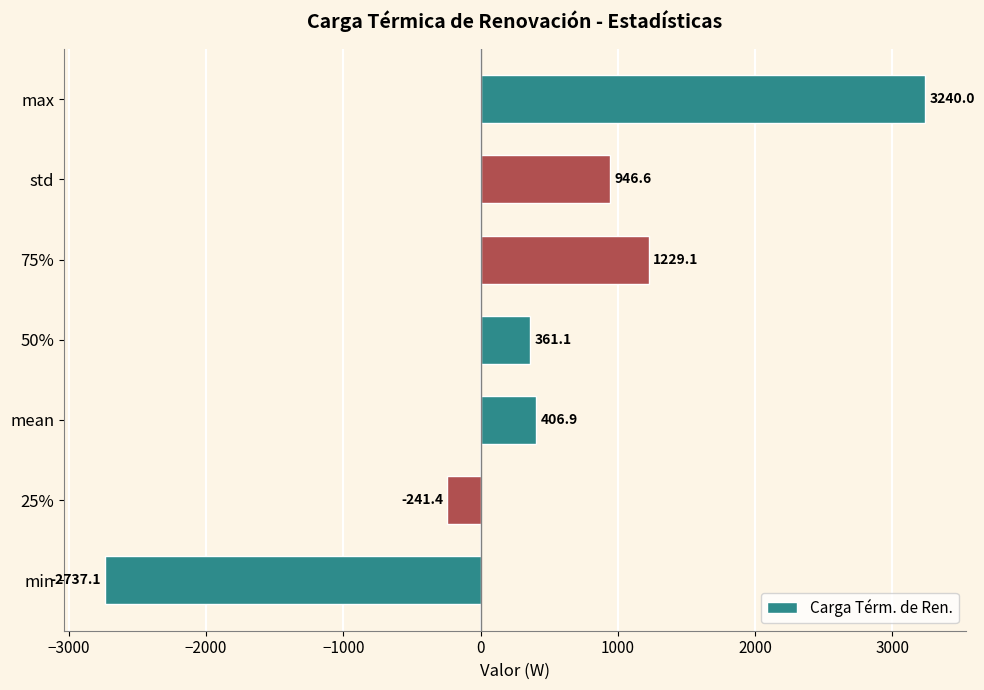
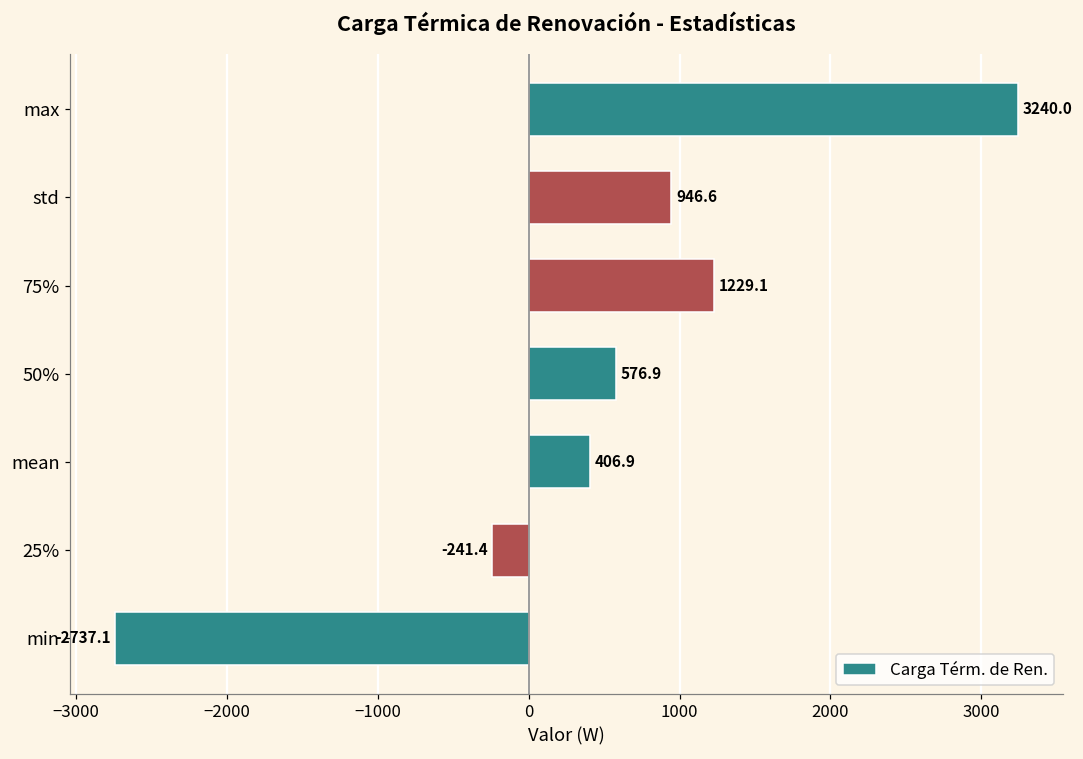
  {
    "max": 3240.0,
    "std": 946.6,
    "75%": 1229.1,
-   "50%": 361.1,
+   "50%": 576.9,
    "mean": 406.9,
    "25%": -241.4,
    "min": -2737.1
  }
